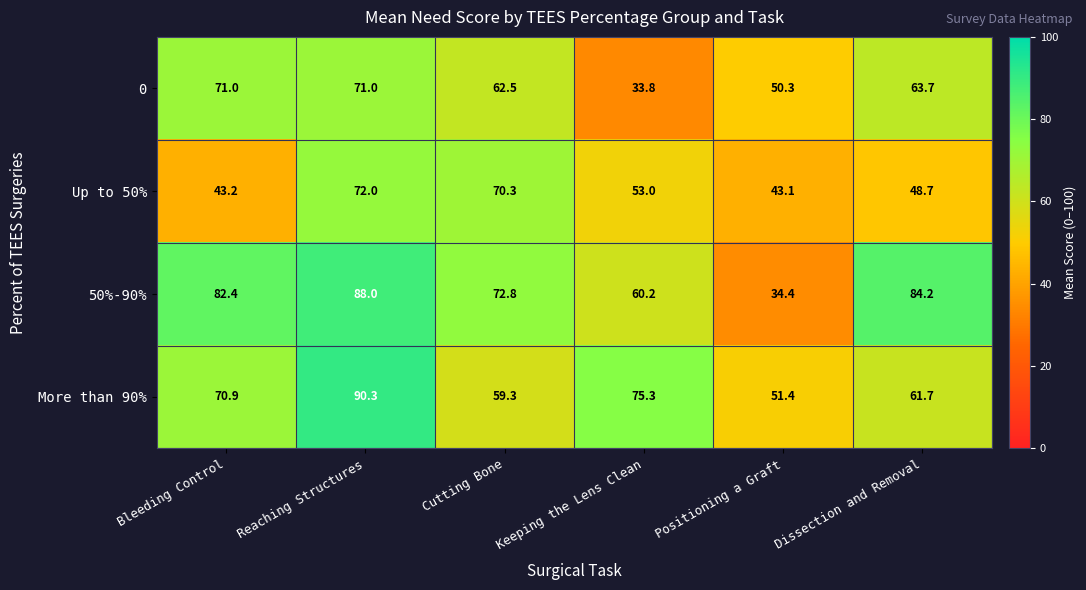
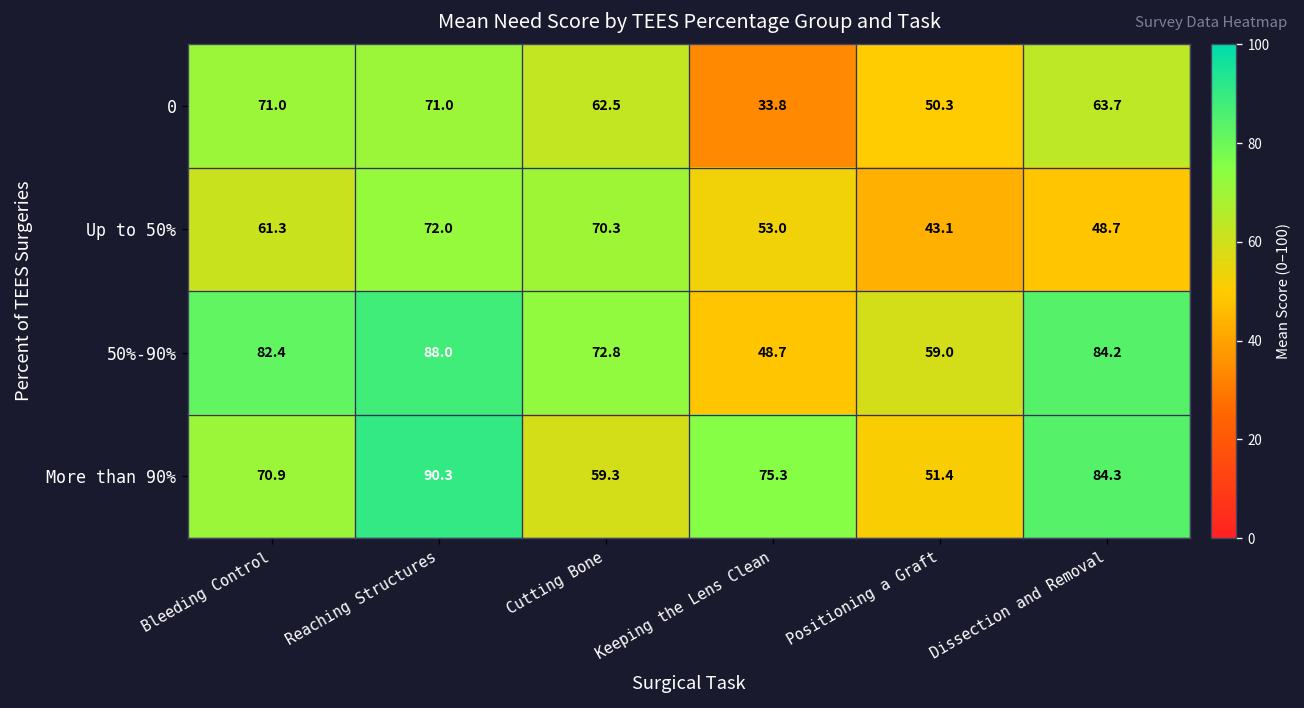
  {
    "0": {
      "Bleeding Control": 71.0,
      "Reaching Structures": 71.0,
      "Cutting Bone": 62.5,
      "Keeping the Lens Clean": 33.8,
      "Positioning a Graft": 50.3,
      "Dissection and Removal": 63.7
    },
    "Up to 50%": {
-     "Bleeding Control": 43.2,
+     "Bleeding Control": 61.3,
      "Reaching Structures": 72.0,
      "Cutting Bone": 70.3,
      "Keeping the Lens Clean": 53.0,
      "Positioning a Graft": 43.1,
      "Dissection and Removal": 48.7
    },
    "50%-90%": {
      "Bleeding Control": 82.4,
      "Reaching Structures": 88.0,
      "Cutting Bone": 72.8,
-     "Keeping the Lens Clean": 60.2,
-     "Positioning a Graft": 34.4,
+     "Keeping the Lens Clean": 48.7,
+     "Positioning a Graft": 59.0,
      "Dissection and Removal": 84.2
    },
    "More than 90%": {
      "Bleeding Control": 70.9,
      "Reaching Structures": 90.3,
      "Cutting Bone": 59.3,
      "Keeping the Lens Clean": 75.3,
      "Positioning a Graft": 51.4,
-     "Dissection and Removal": 61.7
+     "Dissection and Removal": 84.3
    }
  }
